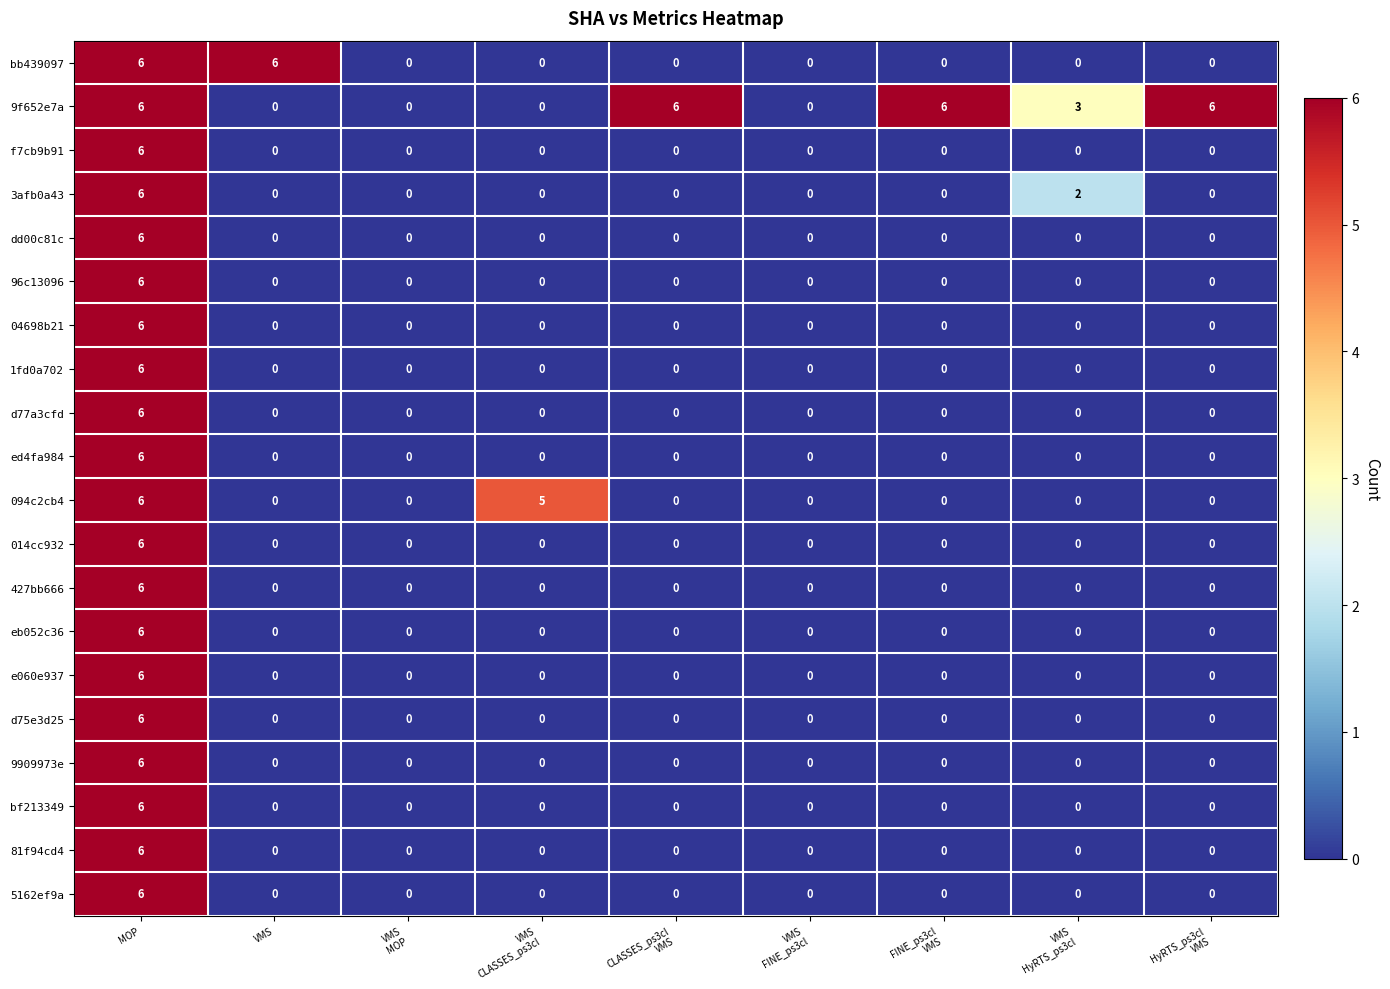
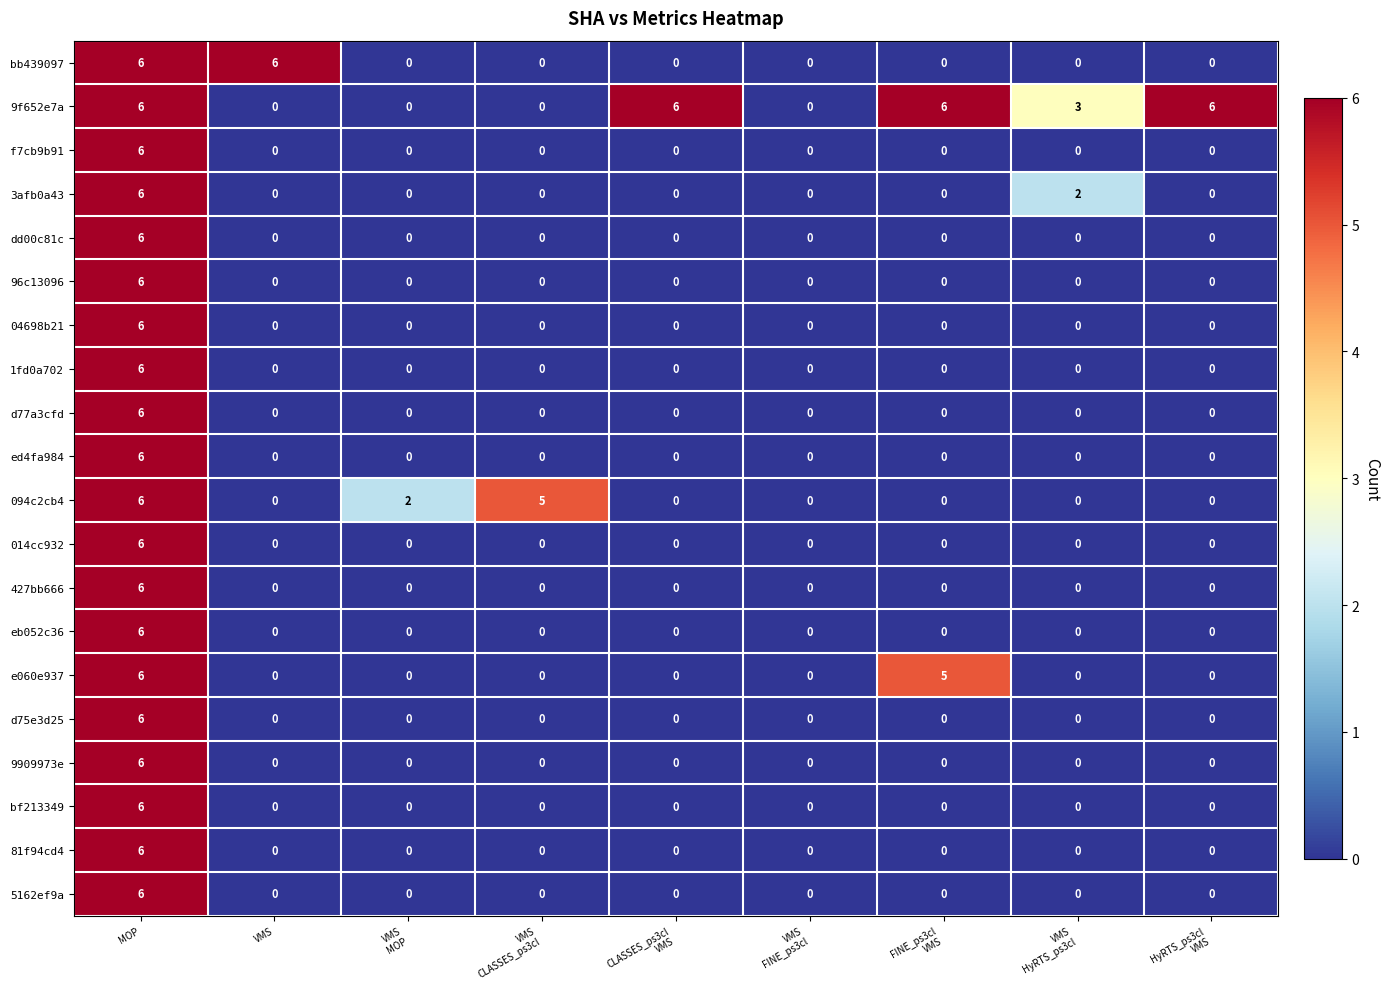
  {
    "bb439097": {
      "MOP": 6,
      "VMS": 6,
      "VMS MOP": 0,
      "VMS CLASSES_ps3cl": 0,
      "CLASSES_ps3cl VMS": 0,
      "VMS FINE_ps3cl": 0,
      "FINE_ps3cl VMS": 0,
      "VMS HyRTS_ps3cl": 0,
      "HyRTS_ps3cl VMS": 0
    },
    "9f652e7a": {
      "MOP": 6,
      "VMS": 0,
      "VMS MOP": 0,
      "VMS CLASSES_ps3cl": 0,
      "CLASSES_ps3cl VMS": 6,
      "VMS FINE_ps3cl": 0,
      "FINE_ps3cl VMS": 6,
      "VMS HyRTS_ps3cl": 3,
      "HyRTS_ps3cl VMS": 6
    },
    "f7cb9b91": {
      "MOP": 6,
      "VMS": 0,
      "VMS MOP": 0,
      "VMS CLASSES_ps3cl": 0,
      "CLASSES_ps3cl VMS": 0,
      "VMS FINE_ps3cl": 0,
      "FINE_ps3cl VMS": 0,
      "VMS HyRTS_ps3cl": 0,
      "HyRTS_ps3cl VMS": 0
    },
    "3afb0a43": {
      "MOP": 6,
      "VMS": 0,
      "VMS MOP": 0,
      "VMS CLASSES_ps3cl": 0,
      "CLASSES_ps3cl VMS": 0,
      "VMS FINE_ps3cl": 0,
      "FINE_ps3cl VMS": 0,
      "VMS HyRTS_ps3cl": 2,
      "HyRTS_ps3cl VMS": 0
    },
    "dd00c81c": {
      "MOP": 6,
      "VMS": 0,
      "VMS MOP": 0,
      "VMS CLASSES_ps3cl": 0,
      "CLASSES_ps3cl VMS": 0,
      "VMS FINE_ps3cl": 0,
      "FINE_ps3cl VMS": 0,
      "VMS HyRTS_ps3cl": 0,
      "HyRTS_ps3cl VMS": 0
    },
    "96c13096": {
      "MOP": 6,
      "VMS": 0,
      "VMS MOP": 0,
      "VMS CLASSES_ps3cl": 0,
      "CLASSES_ps3cl VMS": 0,
      "VMS FINE_ps3cl": 0,
      "FINE_ps3cl VMS": 0,
      "VMS HyRTS_ps3cl": 0,
      "HyRTS_ps3cl VMS": 0
    },
    "04698b21": {
      "MOP": 6,
      "VMS": 0,
      "VMS MOP": 0,
      "VMS CLASSES_ps3cl": 0,
      "CLASSES_ps3cl VMS": 0,
      "VMS FINE_ps3cl": 0,
      "FINE_ps3cl VMS": 0,
      "VMS HyRTS_ps3cl": 0,
      "HyRTS_ps3cl VMS": 0
    },
    "1fd0a702": {
      "MOP": 6,
      "VMS": 0,
      "VMS MOP": 0,
      "VMS CLASSES_ps3cl": 0,
      "CLASSES_ps3cl VMS": 0,
      "VMS FINE_ps3cl": 0,
      "FINE_ps3cl VMS": 0,
      "VMS HyRTS_ps3cl": 0,
      "HyRTS_ps3cl VMS": 0
    },
    "d77a3cfd": {
      "MOP": 6,
      "VMS": 0,
      "VMS MOP": 0,
      "VMS CLASSES_ps3cl": 0,
      "CLASSES_ps3cl VMS": 0,
      "VMS FINE_ps3cl": 0,
      "FINE_ps3cl VMS": 0,
      "VMS HyRTS_ps3cl": 0,
      "HyRTS_ps3cl VMS": 0
    },
    "ed4fa984": {
      "MOP": 6,
      "VMS": 0,
      "VMS MOP": 0,
      "VMS CLASSES_ps3cl": 0,
      "CLASSES_ps3cl VMS": 0,
      "VMS FINE_ps3cl": 0,
      "FINE_ps3cl VMS": 0,
      "VMS HyRTS_ps3cl": 0,
      "HyRTS_ps3cl VMS": 0
    },
    "094c2cb4": {
      "MOP": 6,
      "VMS": 0,
-     "VMS MOP": 0,
+     "VMS MOP": 2,
      "VMS CLASSES_ps3cl": 5,
      "CLASSES_ps3cl VMS": 0,
      "VMS FINE_ps3cl": 0,
      "FINE_ps3cl VMS": 0,
      "VMS HyRTS_ps3cl": 0,
      "HyRTS_ps3cl VMS": 0
    },
    "014cc932": {
      "MOP": 6,
      "VMS": 0,
      "VMS MOP": 0,
      "VMS CLASSES_ps3cl": 0,
      "CLASSES_ps3cl VMS": 0,
      "VMS FINE_ps3cl": 0,
      "FINE_ps3cl VMS": 0,
      "VMS HyRTS_ps3cl": 0,
      "HyRTS_ps3cl VMS": 0
    },
    "427bb666": {
      "MOP": 6,
      "VMS": 0,
      "VMS MOP": 0,
      "VMS CLASSES_ps3cl": 0,
      "CLASSES_ps3cl VMS": 0,
      "VMS FINE_ps3cl": 0,
      "FINE_ps3cl VMS": 0,
      "VMS HyRTS_ps3cl": 0,
      "HyRTS_ps3cl VMS": 0
    },
    "eb052c36": {
      "MOP": 6,
      "VMS": 0,
      "VMS MOP": 0,
      "VMS CLASSES_ps3cl": 0,
      "CLASSES_ps3cl VMS": 0,
      "VMS FINE_ps3cl": 0,
      "FINE_ps3cl VMS": 0,
      "VMS HyRTS_ps3cl": 0,
      "HyRTS_ps3cl VMS": 0
    },
    "e060e937": {
      "MOP": 6,
      "VMS": 0,
      "VMS MOP": 0,
      "VMS CLASSES_ps3cl": 0,
      "CLASSES_ps3cl VMS": 0,
      "VMS FINE_ps3cl": 0,
-     "FINE_ps3cl VMS": 0,
+     "FINE_ps3cl VMS": 5,
      "VMS HyRTS_ps3cl": 0,
      "HyRTS_ps3cl VMS": 0
    },
    "d75e3d25": {
      "MOP": 6,
      "VMS": 0,
      "VMS MOP": 0,
      "VMS CLASSES_ps3cl": 0,
      "CLASSES_ps3cl VMS": 0,
      "VMS FINE_ps3cl": 0,
      "FINE_ps3cl VMS": 0,
      "VMS HyRTS_ps3cl": 0,
      "HyRTS_ps3cl VMS": 0
    },
    "9909973e": {
      "MOP": 6,
      "VMS": 0,
      "VMS MOP": 0,
      "VMS CLASSES_ps3cl": 0,
      "CLASSES_ps3cl VMS": 0,
      "VMS FINE_ps3cl": 0,
      "FINE_ps3cl VMS": 0,
      "VMS HyRTS_ps3cl": 0,
      "HyRTS_ps3cl VMS": 0
    },
    "bf213349": {
      "MOP": 6,
      "VMS": 0,
      "VMS MOP": 0,
      "VMS CLASSES_ps3cl": 0,
      "CLASSES_ps3cl VMS": 0,
      "VMS FINE_ps3cl": 0,
      "FINE_ps3cl VMS": 0,
      "VMS HyRTS_ps3cl": 0,
      "HyRTS_ps3cl VMS": 0
    },
    "81f94cd4": {
      "MOP": 6,
      "VMS": 0,
      "VMS MOP": 0,
      "VMS CLASSES_ps3cl": 0,
      "CLASSES_ps3cl VMS": 0,
      "VMS FINE_ps3cl": 0,
      "FINE_ps3cl VMS": 0,
      "VMS HyRTS_ps3cl": 0,
      "HyRTS_ps3cl VMS": 0
    },
    "5162ef9a": {
      "MOP": 6,
      "VMS": 0,
      "VMS MOP": 0,
      "VMS CLASSES_ps3cl": 0,
      "CLASSES_ps3cl VMS": 0,
      "VMS FINE_ps3cl": 0,
      "FINE_ps3cl VMS": 0,
      "VMS HyRTS_ps3cl": 0,
      "HyRTS_ps3cl VMS": 0
    }
  }
